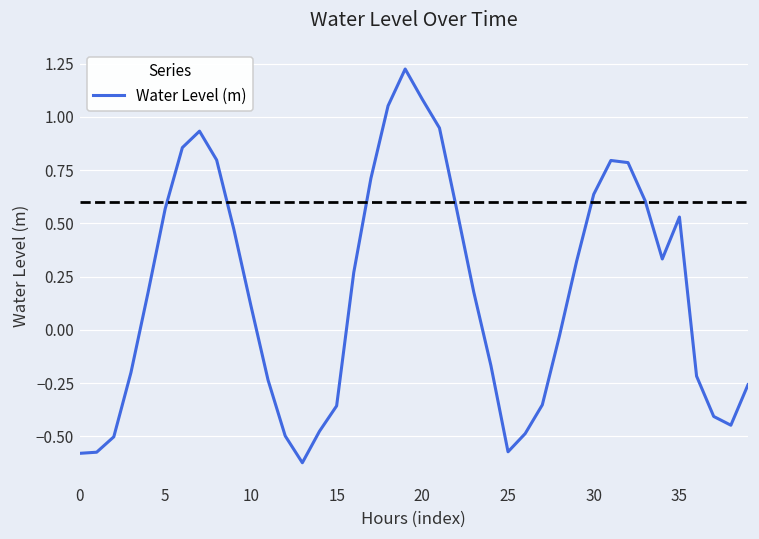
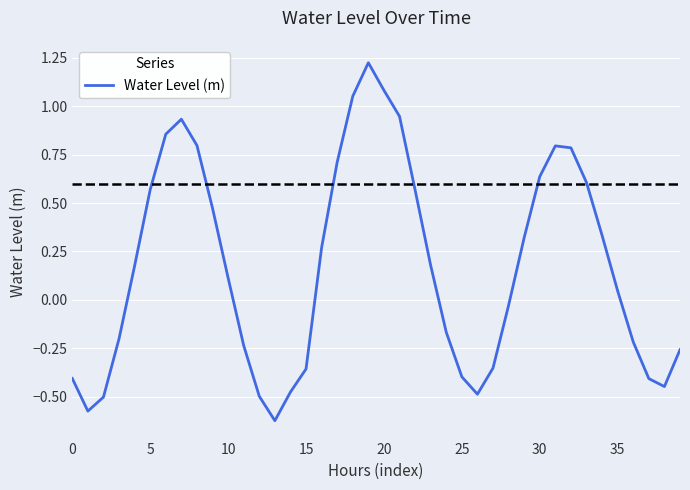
  {
-   "0": -0.58,
+   "0": -0.41,
    "5": 0.57,
    "10": 0.11,
    "15": -0.36,
    "20": 1.08,
-   "25": -0.57,
+   "25": -0.40,
    "30": 0.64,
-   "35": 0.53
+   "35": 0.05
  }
